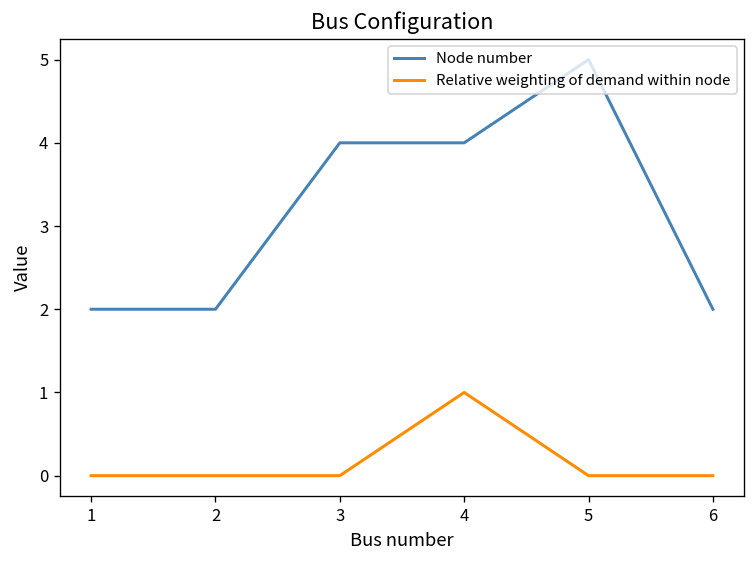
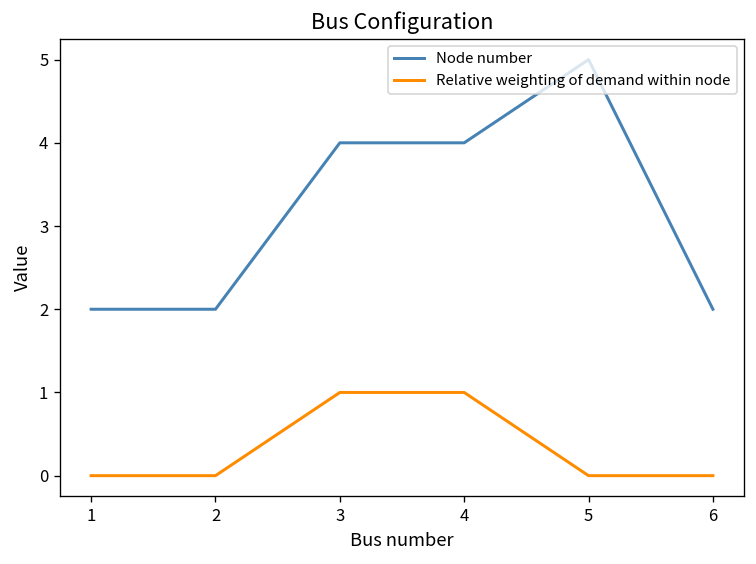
  {
    "Node number": {
      "1": 2,
      "2": 2,
      "3": 4,
      "4": 4,
      "6": 2
    },
    "Relative weighting of demand within node": {
      "1": 0,
      "2": 0,
-     "3": 0,
+     "3": 1,
      "4": 1,
      "5": 0,
      "6": 0
    }
  }
